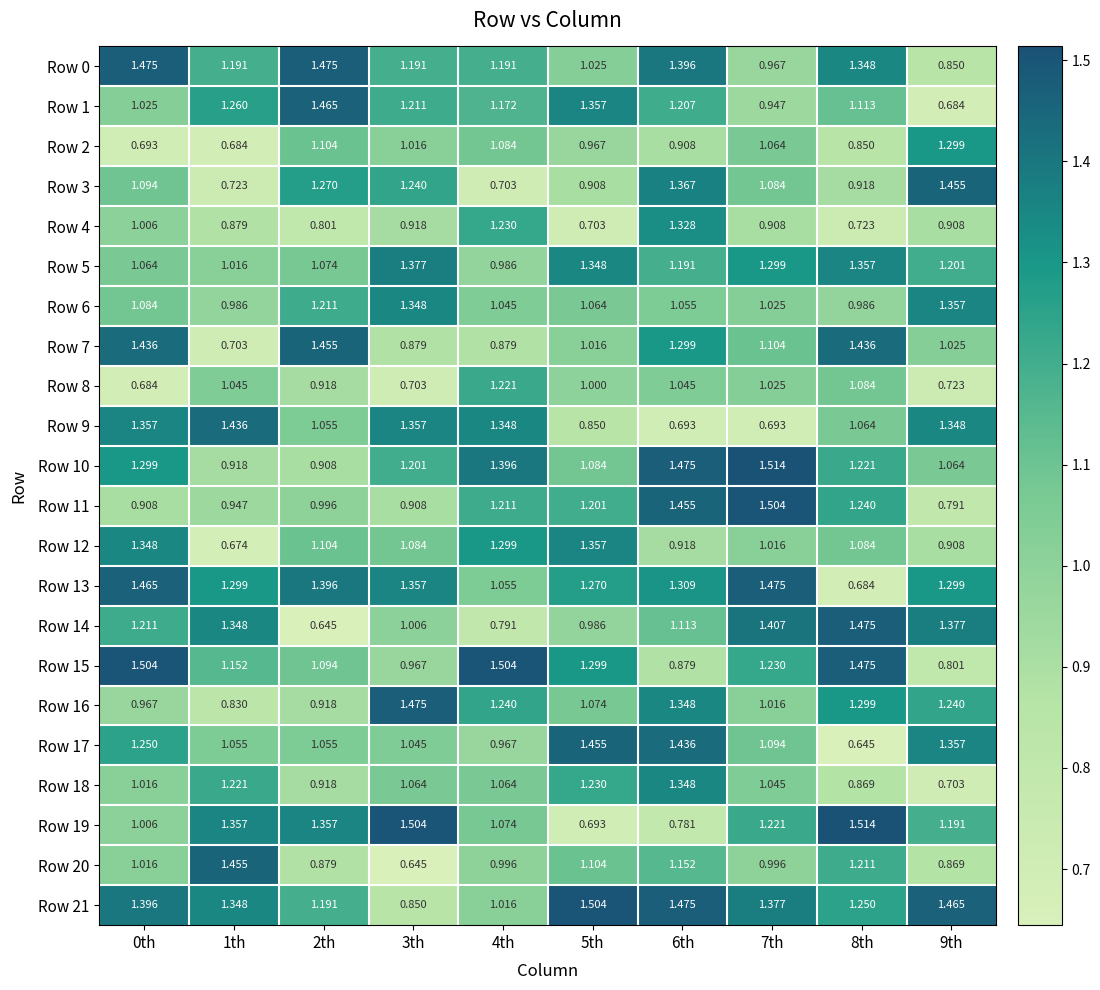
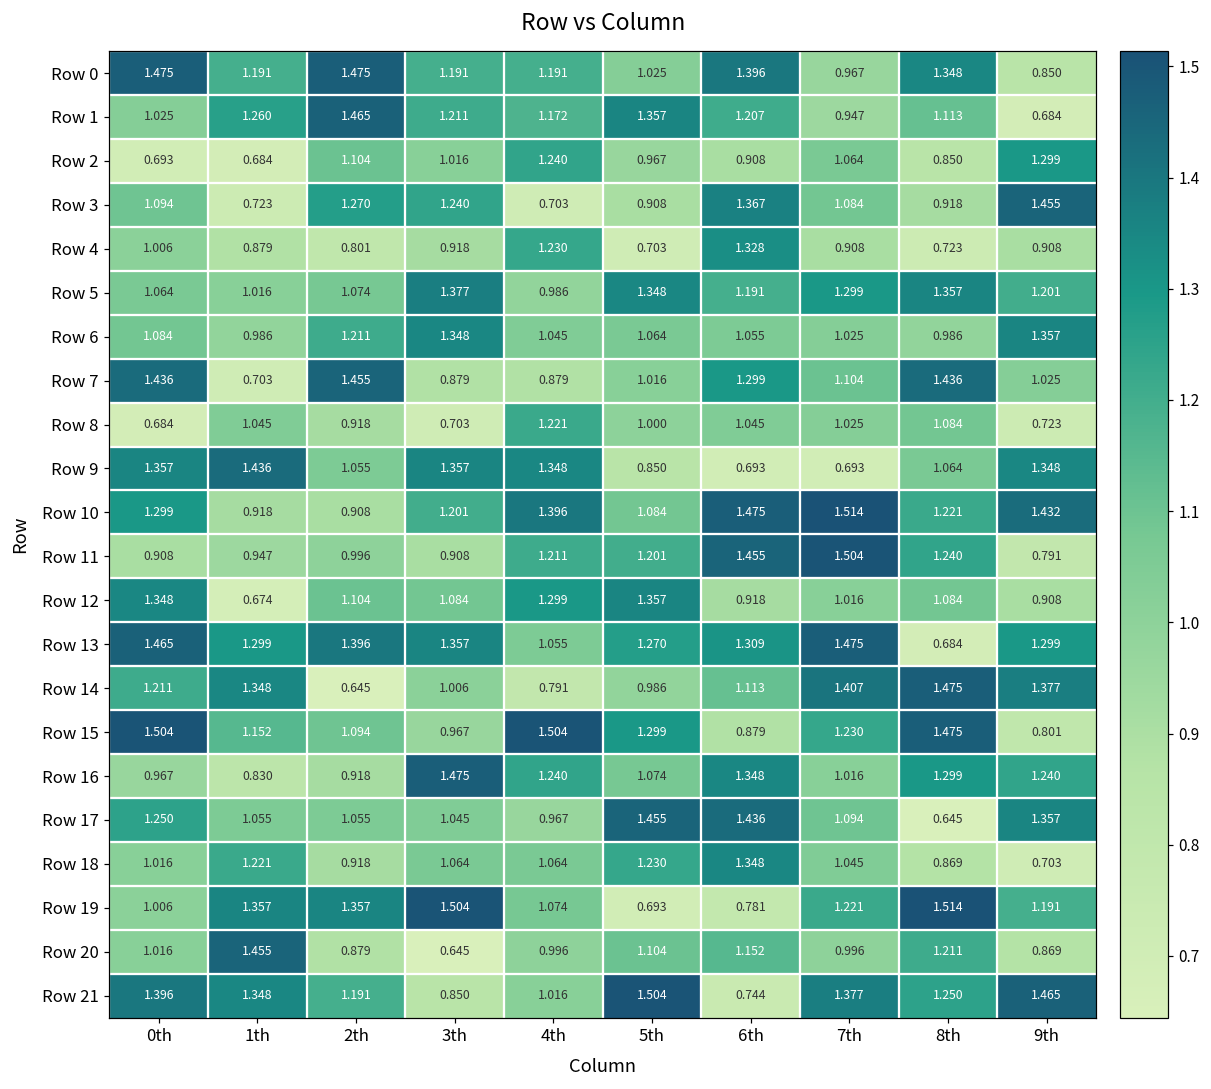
  {
    "Row 2": {
      "0th": 0.693,
      "1th": 0.684,
      "2th": 1.104,
      "3th": 1.016,
-     "4th": 1.084,
+     "4th": 1.240,
      "5th": 0.967,
      "6th": 0.908,
      "7th": 1.064,
      "8th": 0.850,
      "9th": 1.299
    },
    "Row 10": {
      "0th": 1.299,
      "1th": 0.918,
      "2th": 0.908,
      "3th": 1.201,
      "4th": 1.396,
      "5th": 1.084,
      "6th": 1.475,
      "7th": 1.514,
      "8th": 1.221,
-     "9th": 1.064
+     "9th": 1.432
    },
    "Row 21": {
      "0th": 1.396,
      "1th": 1.348,
      "2th": 1.191,
      "3th": 0.850,
      "4th": 1.016,
      "5th": 1.504,
-     "6th": 1.475,
+     "6th": 0.744,
      "7th": 1.377,
      "8th": 1.250,
      "9th": 1.465
    }
  }
